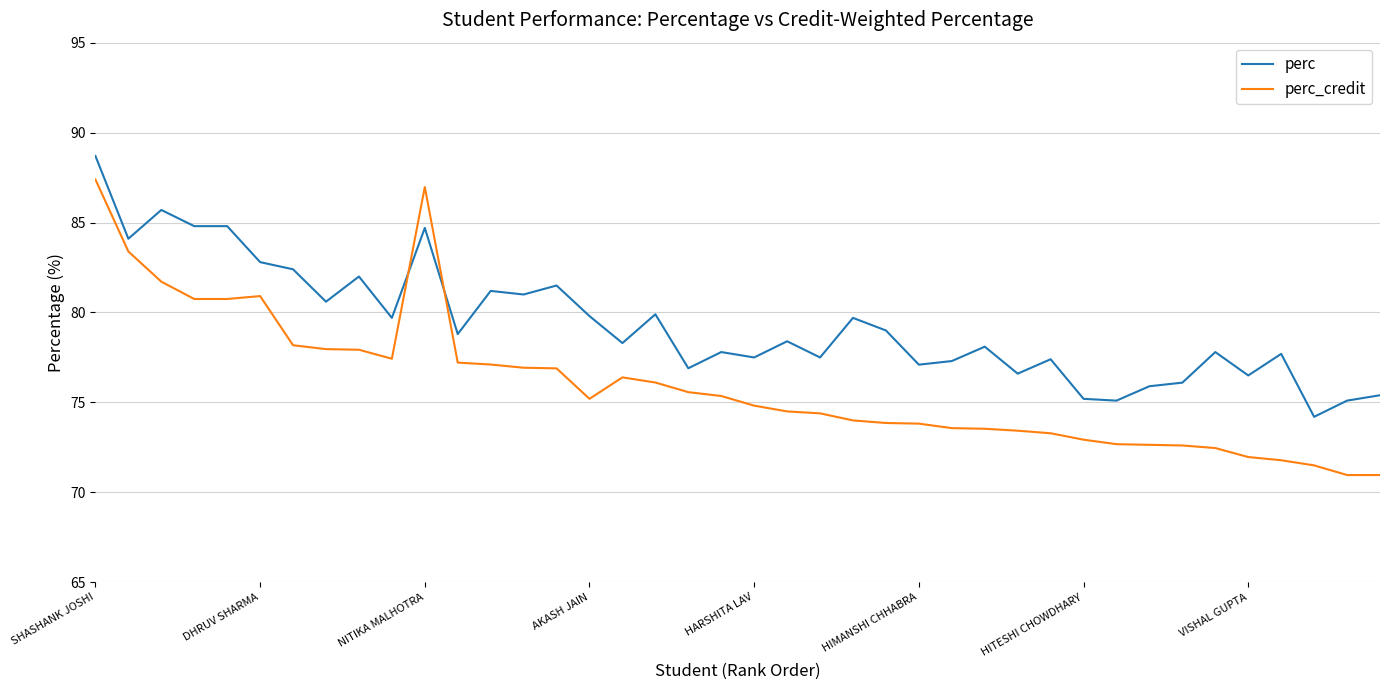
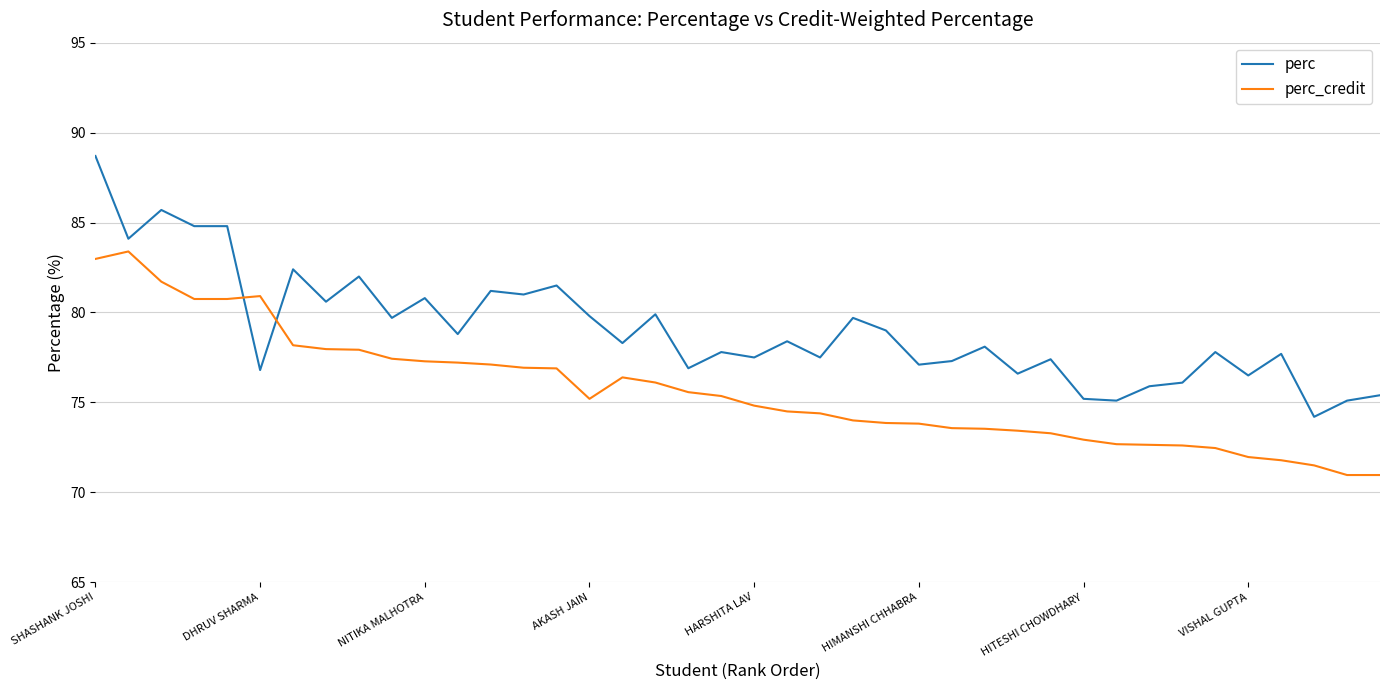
  {
    "perc": {
      "SHASHANK JOSHI": 88.7,
-     "DHRUV SHARMA": 82.8,
-     "NITIKA MALHOTRA": 84.7,
+     "DHRUV SHARMA": 76.8,
+     "NITIKA MALHOTRA": 80.8,
      "AKASH JAIN": 79.8,
      "HARSHITA LAV": 77.5,
      "HIMANSHI CHHABRA": 77.1,
      "HITESHI CHOWDHARY": 75.2,
      "VISHAL GUPTA": 76.5
    },
    "perc_credit": {
-     "SHASHANK JOSHI": 87.4,
+     "SHASHANK JOSHI": 83.0,
      "DHRUV SHARMA": 80.9,
-     "NITIKA MALHOTRA": 87.0,
+     "NITIKA MALHOTRA": 77.3,
      "AKASH JAIN": 75.2,
      "HARSHITA LAV": 74.8,
      "HIMANSHI CHHABRA": 73.8,
      "HITESHI CHOWDHARY": 72.9,
      "VISHAL GUPTA": 72.0
    }
  }
